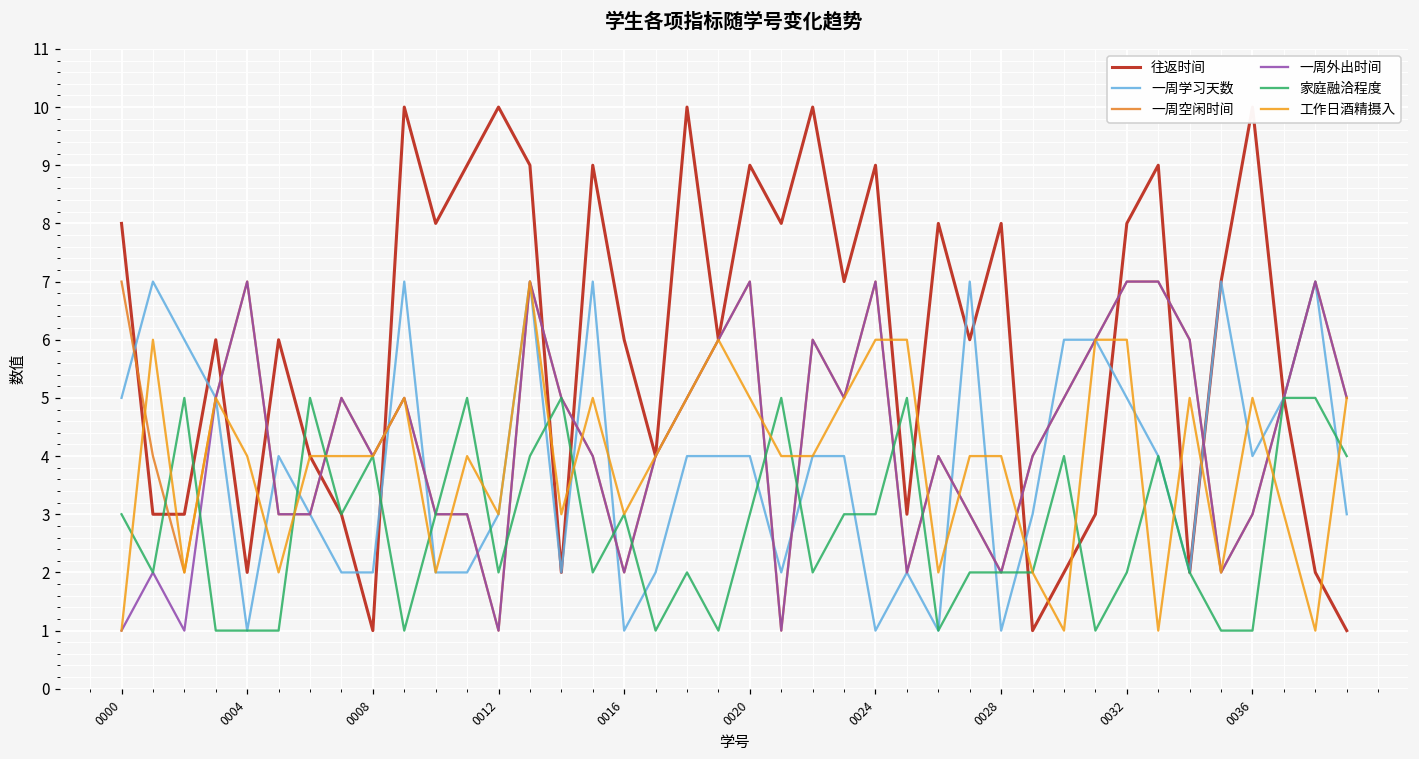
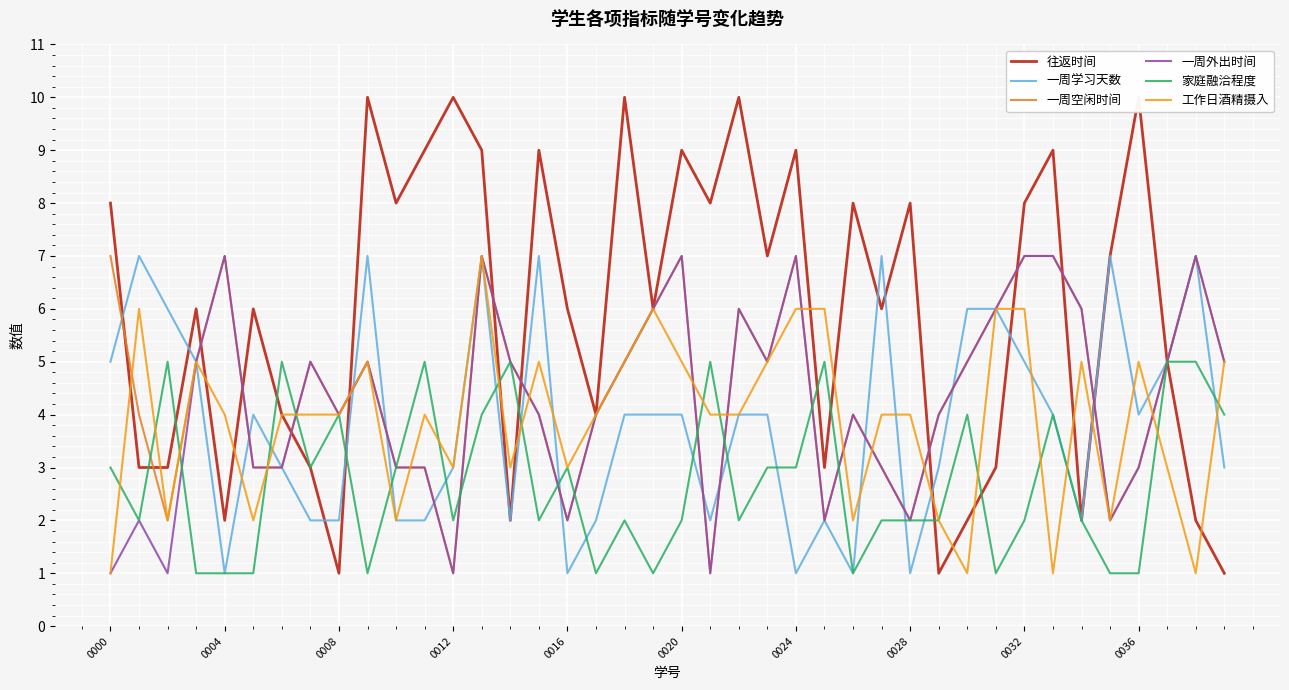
  {
    "往返时间": {
      "0000": 8,
      "0004": 2,
      "0008": 1,
      "0012": 10,
      "0016": 6,
      "0020": 9,
      "0024": 9,
      "0028": 8,
      "0032": 8
    },
    "一周学习天数": {
      "0000": 5,
      "0008": 2,
      "0016": 1,
      "0020": 4,
      "0024": 1,
      "0028": 1,
      "0032": 5,
      "0036": 4
    },
    "家庭融洽程度": {
      "0000": 3,
      "0012": 2,
-     "0020": 3,
+     "0020": 2,
      "0024": 3,
      "0032": 2,
      "0036": 1
    }
  }
